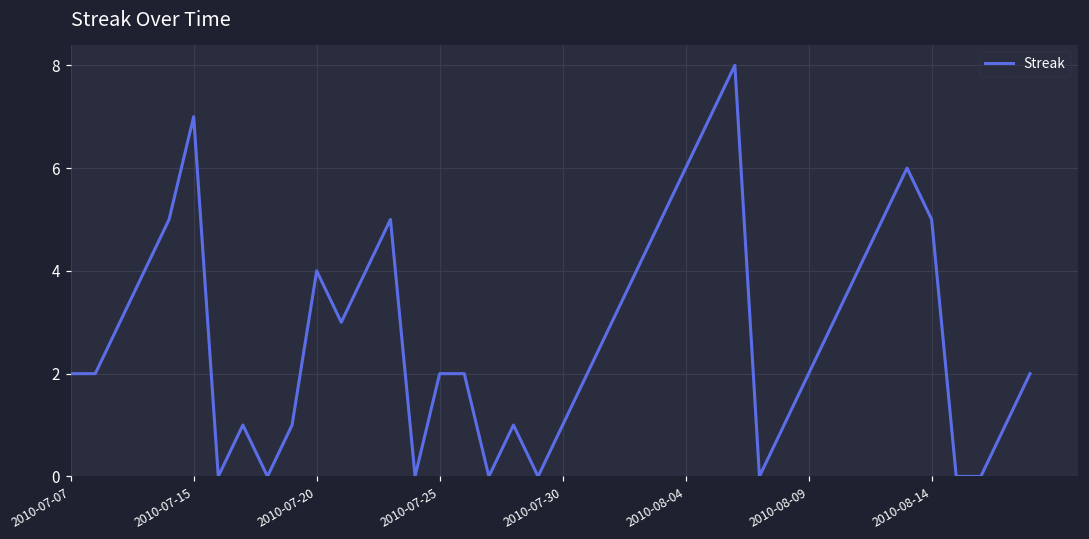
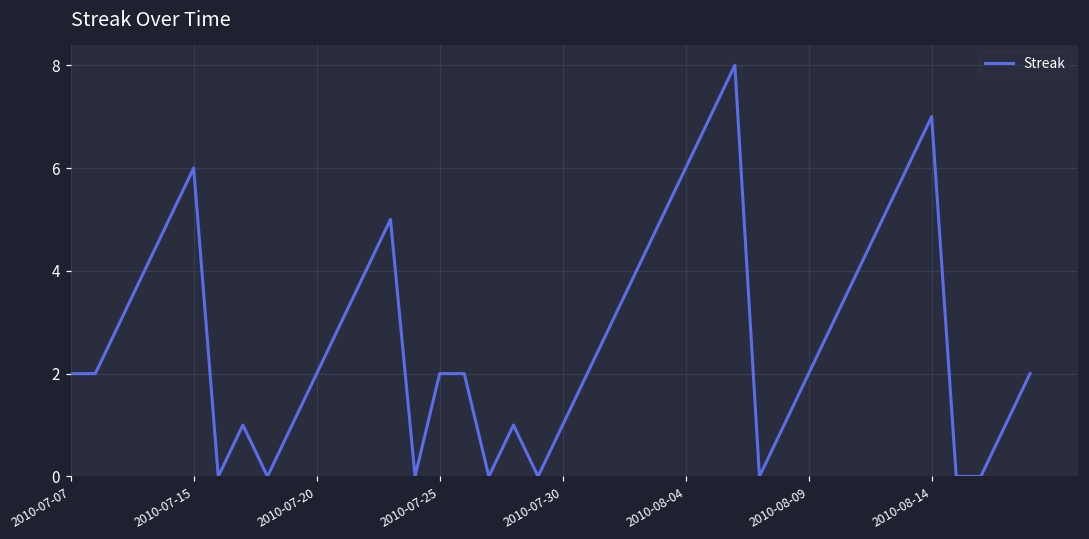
  {
    "2010-07-07": 2,
-   "2010-07-15": 7,
-   "2010-07-20": 4,
+   "2010-07-15": 6,
+   "2010-07-20": 2,
    "2010-07-25": 2,
    "2010-07-30": 1,
    "2010-08-04": 6,
    "2010-08-09": 2,
-   "2010-08-14": 5
+   "2010-08-14": 7
  }
